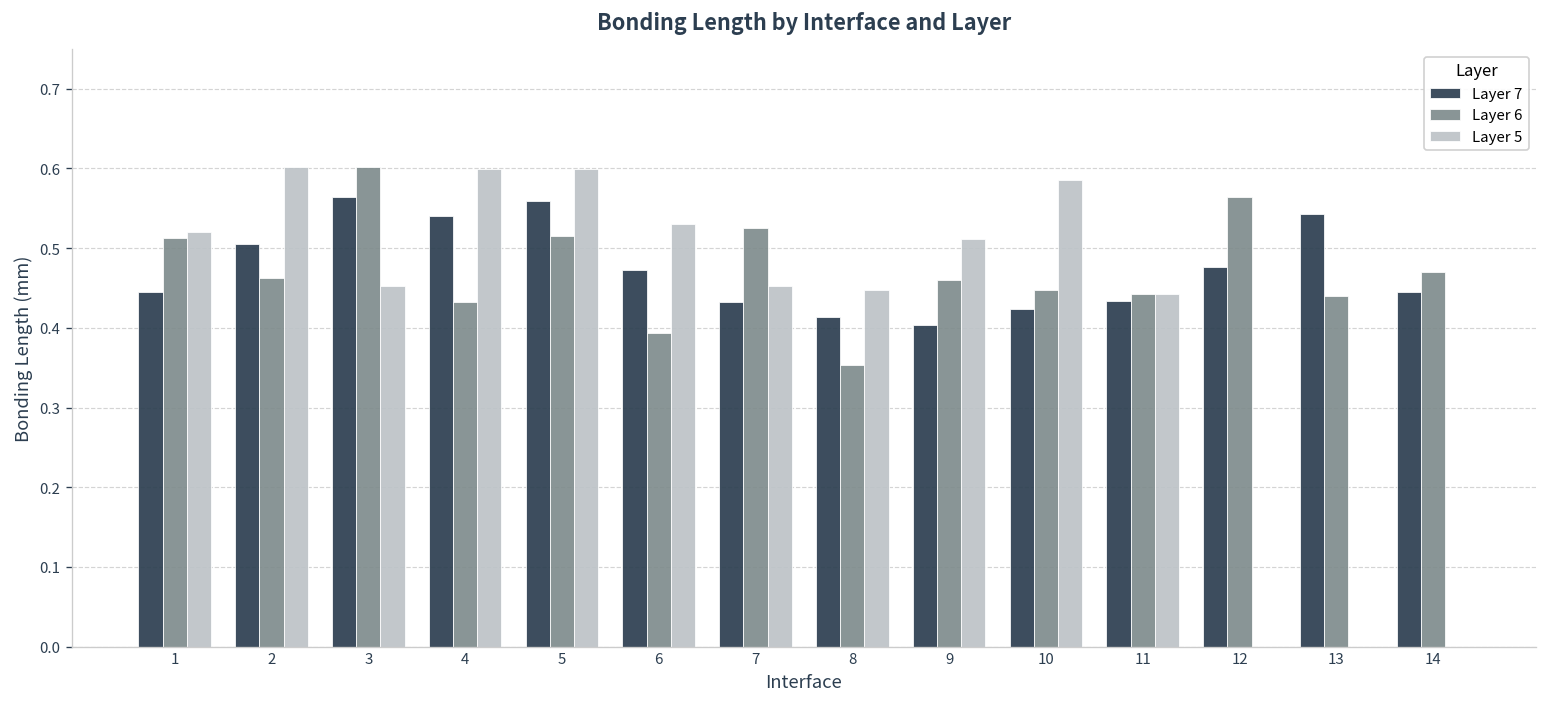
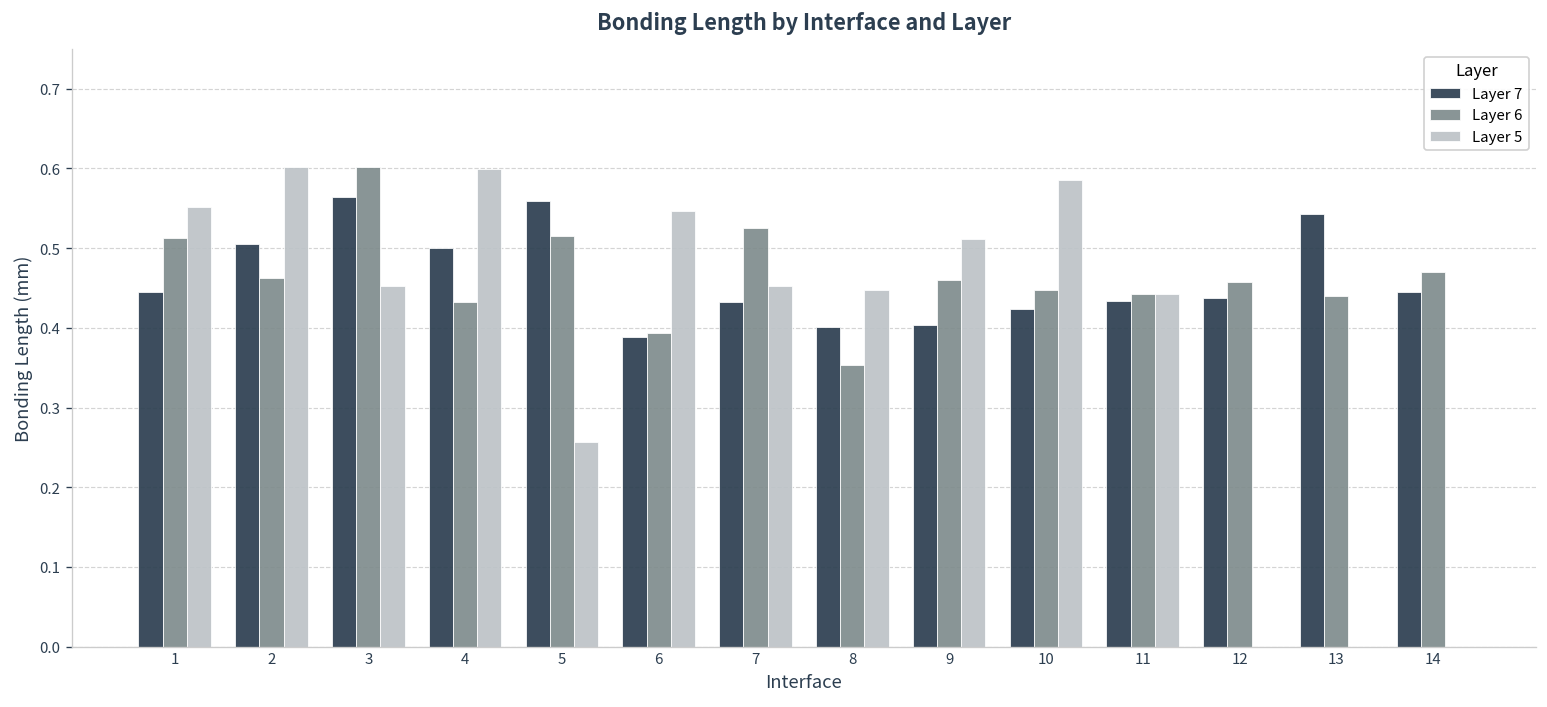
  {
    "Layer 7": {
      "1": 0.45,
      "2": 0.51,
      "3": 0.56,
-     "4": 0.54,
+     "4": 0.50,
      "5": 0.56,
-     "6": 0.47,
+     "6": 0.39,
      "7": 0.43,
-     "8": 0.41,
+     "8": 0.40,
      "9": 0.40,
      "10": 0.42,
      "11": 0.43,
-     "12": 0.48,
+     "12": 0.44,
      "13": 0.54,
      "14": 0.44
    },
    "Layer 6": {
      "1": 0.51,
      "2": 0.46,
      "3": 0.60,
      "4": 0.43,
      "5": 0.52,
      "6": 0.39,
      "7": 0.52,
      "8": 0.35,
      "9": 0.46,
      "10": 0.45,
      "11": 0.44,
-     "12": 0.56,
+     "12": 0.46,
      "13": 0.44,
      "14": 0.47
    },
    "Layer 5": {
-     "1": 0.52,
+     "1": 0.55,
      "2": 0.60,
      "3": 0.45,
      "4": 0.60,
-     "5": 0.60,
-     "6": 0.53,
+     "5": 0.26,
+     "6": 0.55,
      "7": 0.45,
      "8": 0.45,
      "9": 0.51,
      "10": 0.59,
      "11": 0.44,
      "12": 0.00,
      "13": 0.00,
      "14": 0.00
    }
  }
